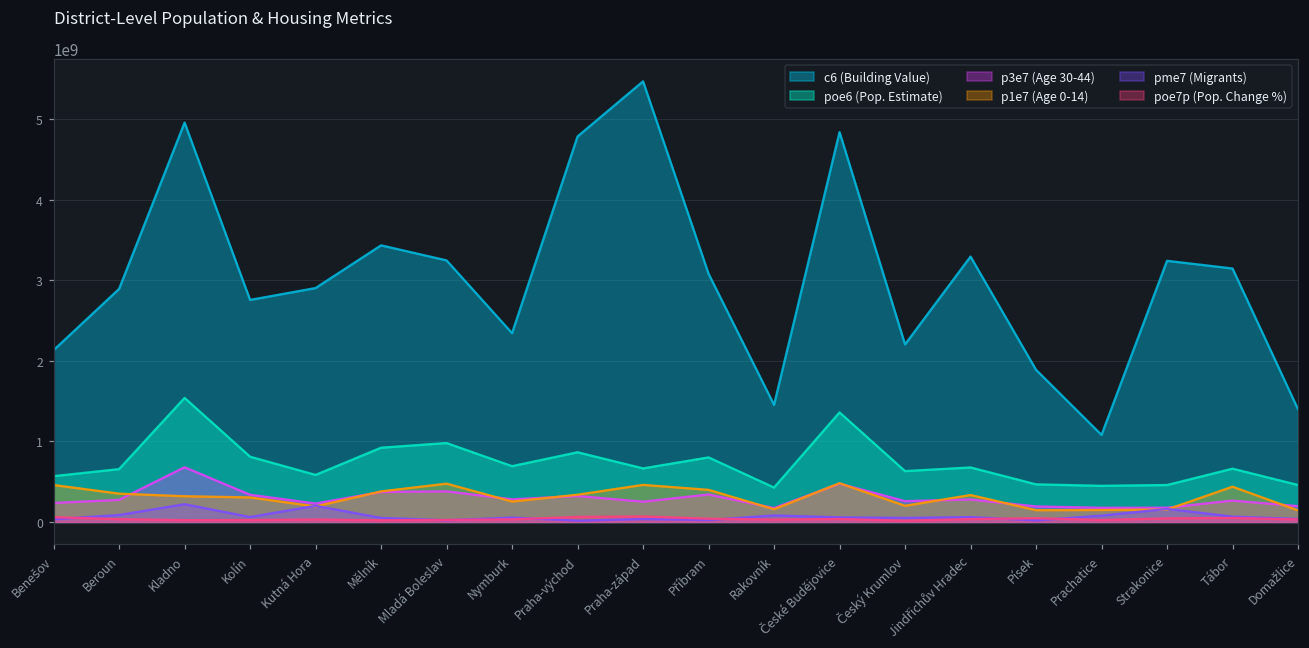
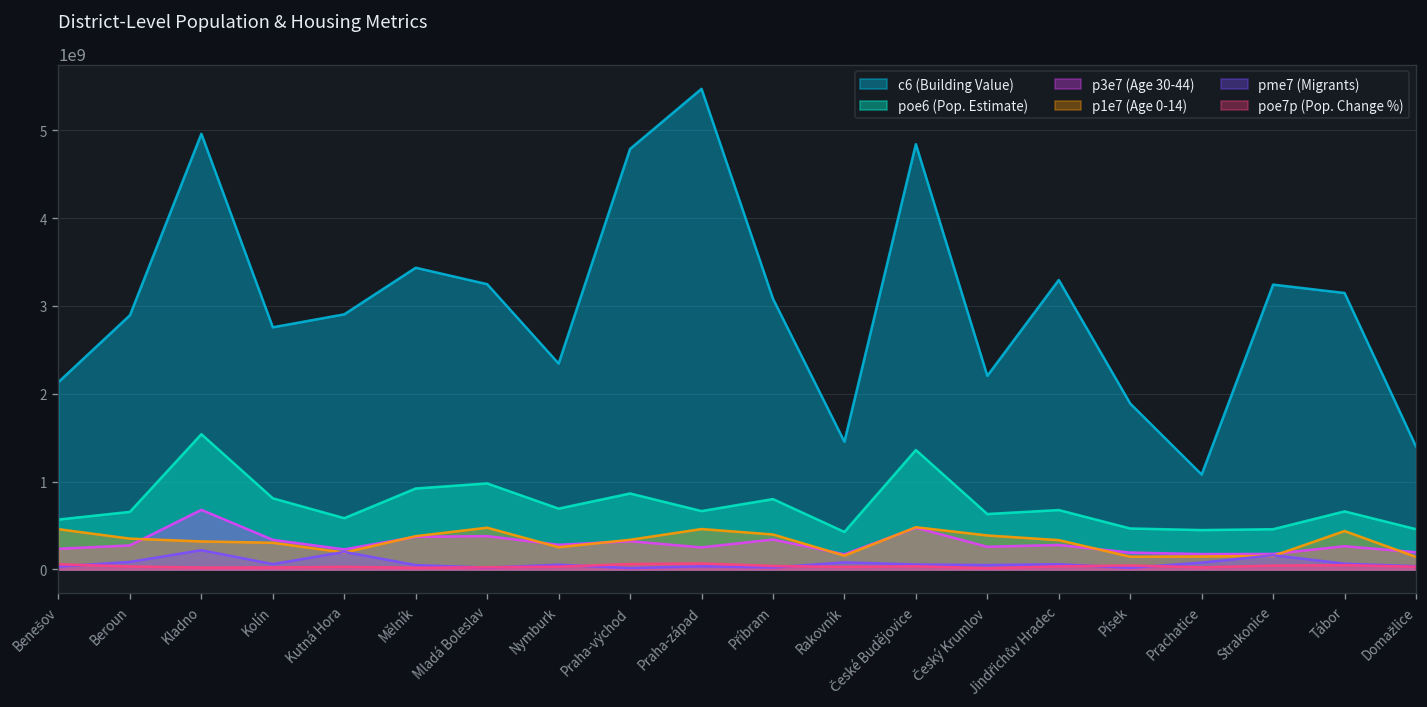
  {
    "p1e7 (Age 0-14)": {
      "Benešov": 500000000,
      "Beroun": 400000000,
      "Kladno": 300000000,
      "Mladá Boleslav": 500000000,
      "Praha-západ": 500000000,
      "Příbram": 400000000,
-     "Český Krumlov": 200000000,
+     "Český Krumlov": 400000000,
      "Jindřichův Hradec": 300000000,
      "Písek": 100000000,
      "Tábor": 400000000,
      "Domažlice": 100000000
    },
    "poe7p (Pop. Change %)": {
      "Beroun": 0,
      "Kladno": 0,
      "Kolín": 0,
      "Kutná Hora": 0,
      "Praha-východ": 100000000,
      "Rakovník": 0,
      "Český Krumlov": 0,
      "Prachatice": 0,
      "Strakonice": 0
    }
  }
